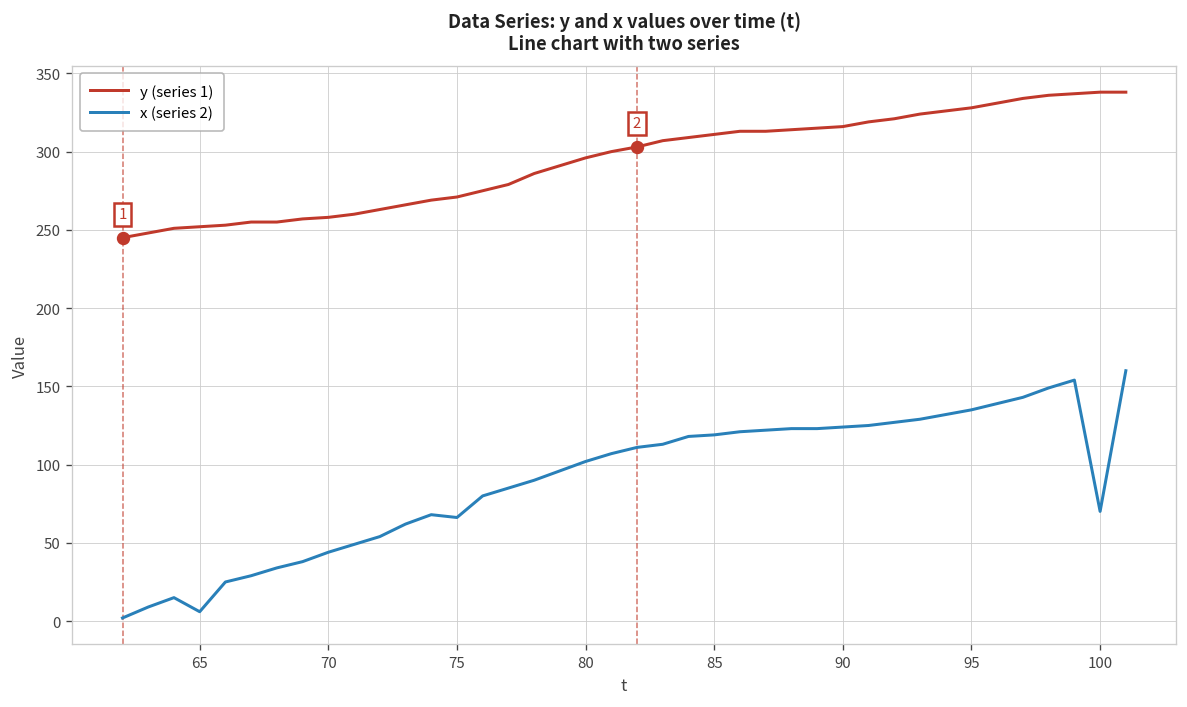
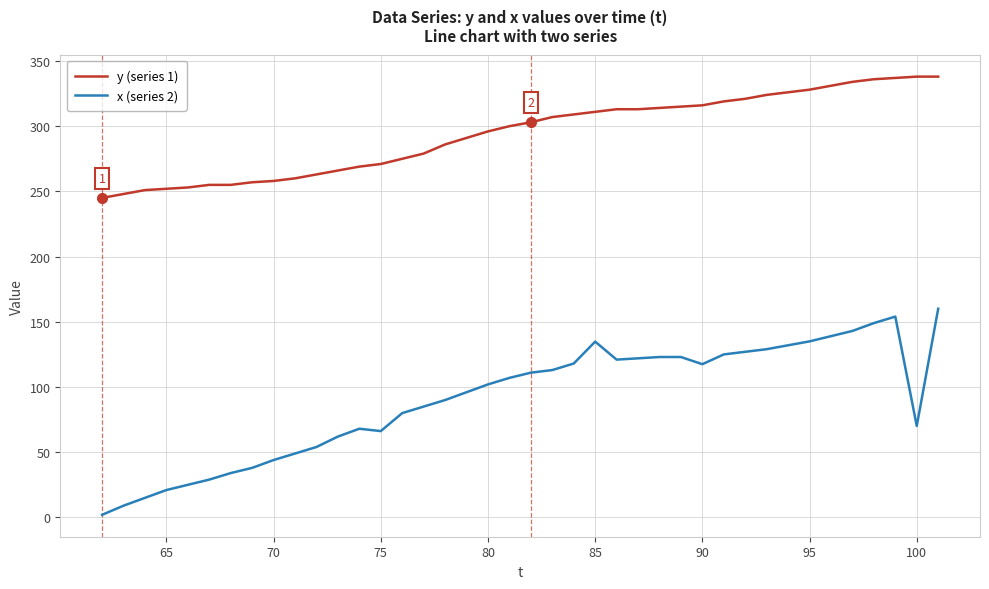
  {
    "x (series 2)": {
-     "65": 6,
+     "65": 21,
      "70": 44,
      "75": 66,
      "80": 102,
-     "85": 119,
-     "90": 124,
+     "85": 135,
+     "90": 118,
      "95": 135,
      "100": 70
    }
  }
